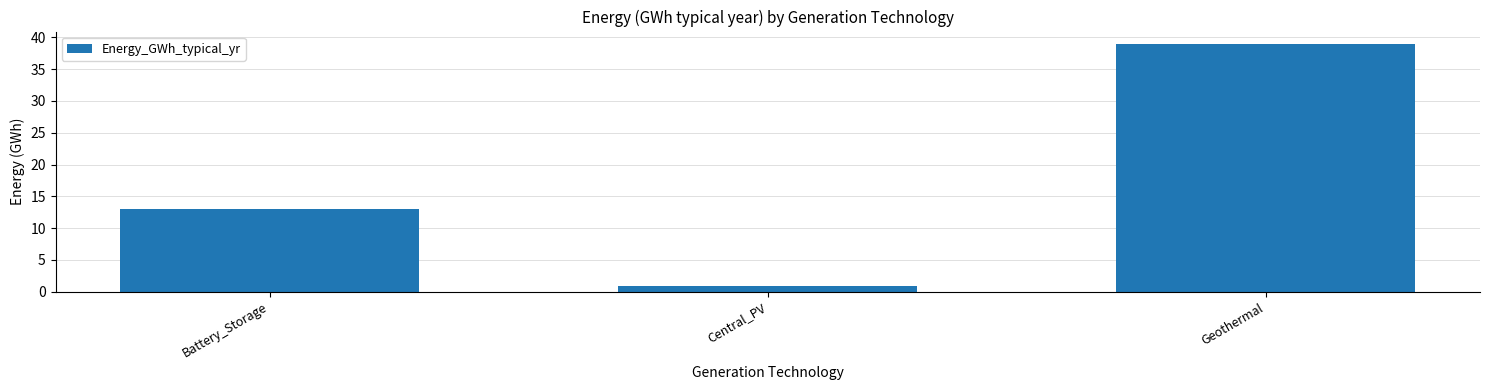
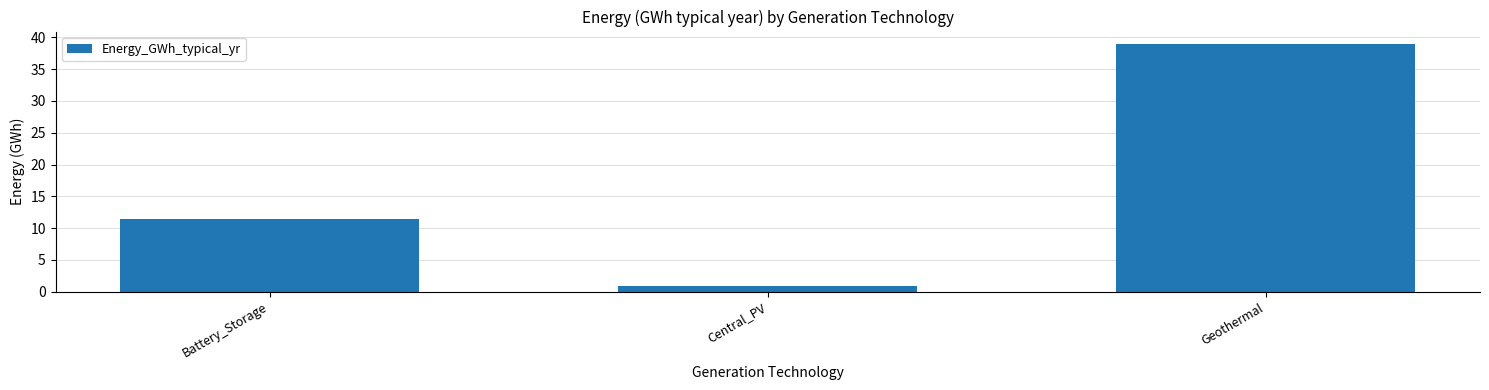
  {
-   "Battery_Storage": 13,
+   "Battery_Storage": 11,
    "Central_PV": 1,
    "Geothermal": 39
  }
